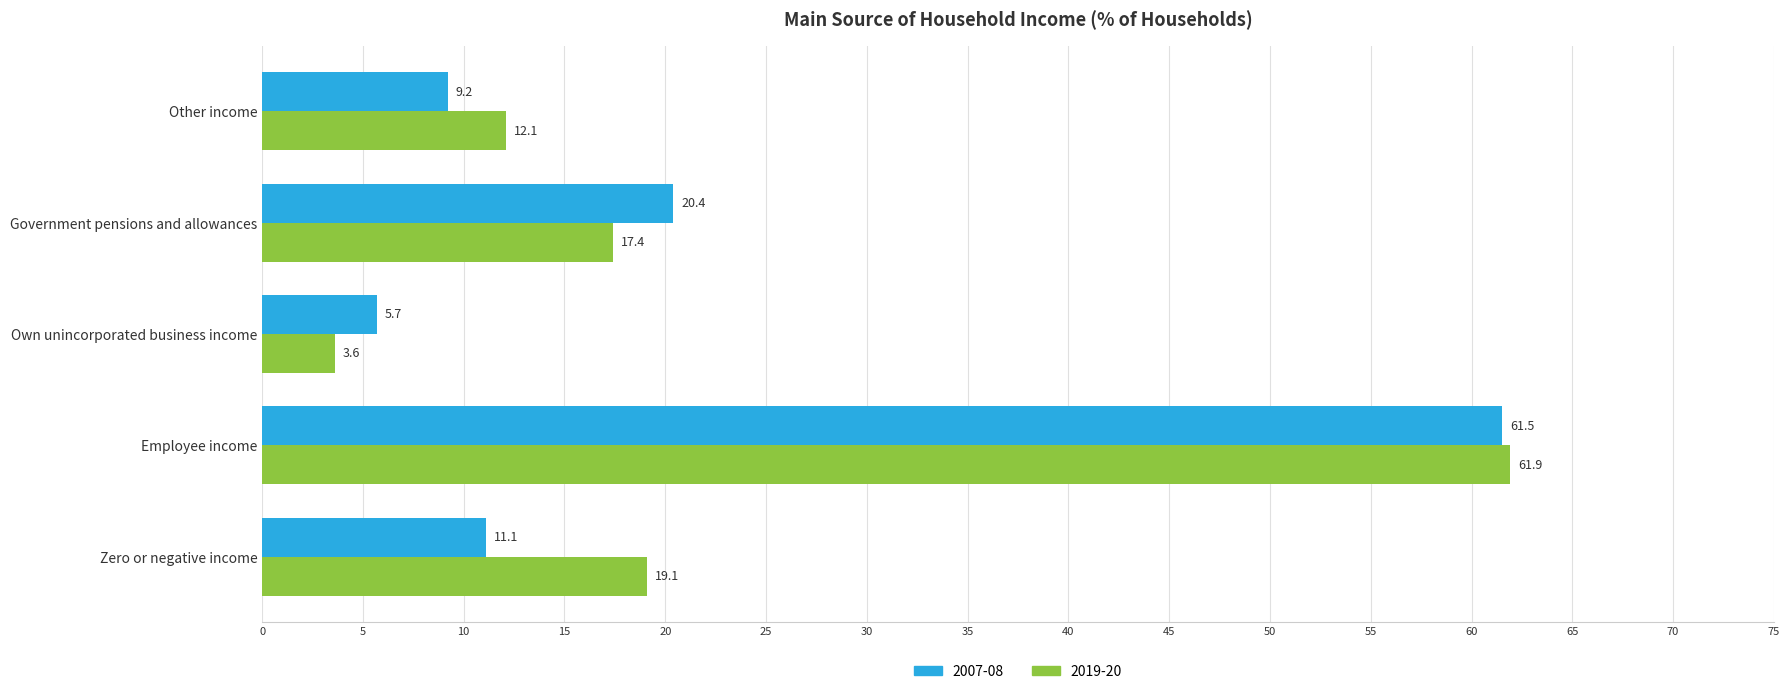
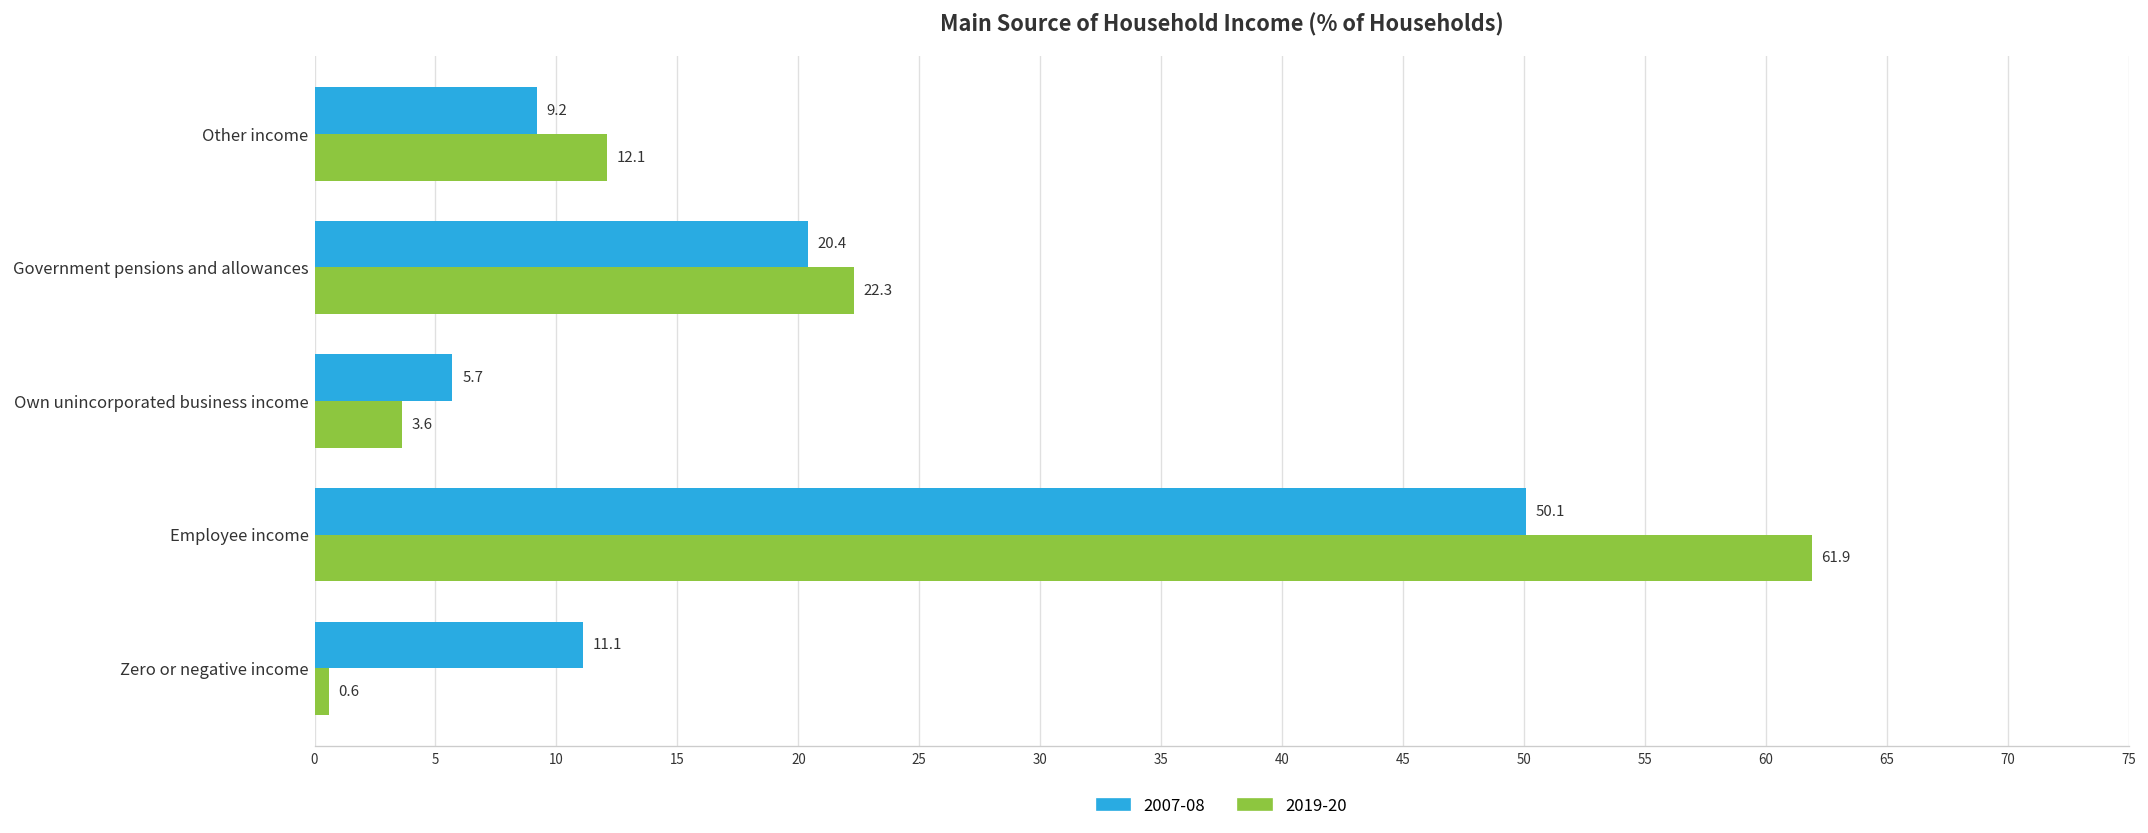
  {
    "2007-08": {
      "Other income": 9.2,
      "Government pensions and allowances": 20.4,
      "Own unincorporated business income": 5.7,
-     "Employee income": 61.5,
+     "Employee income": 50.1,
      "Zero or negative income": 11.1
    },
    "2019-20": {
      "Other income": 12.1,
-     "Government pensions and allowances": 17.4,
+     "Government pensions and allowances": 22.3,
      "Own unincorporated business income": 3.6,
      "Employee income": 61.9,
-     "Zero or negative income": 19.1
+     "Zero or negative income": 0.6
    }
  }
